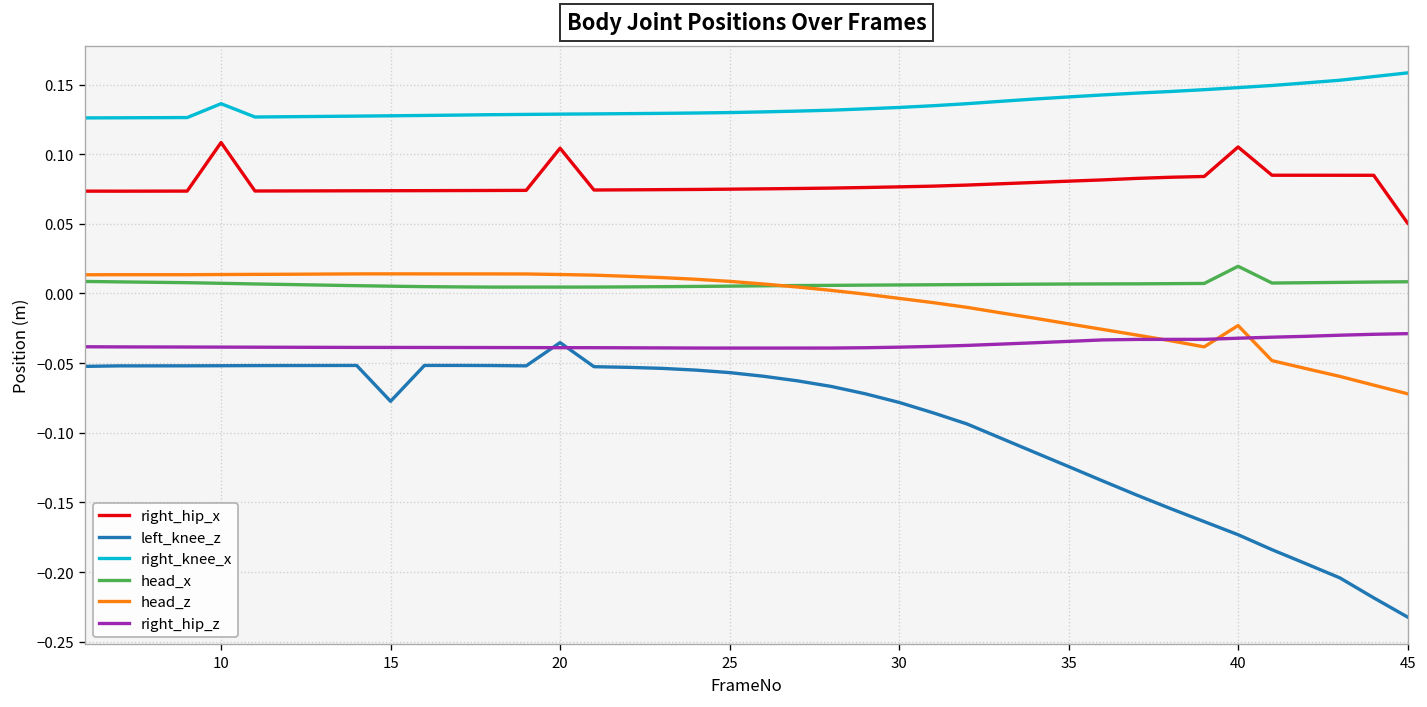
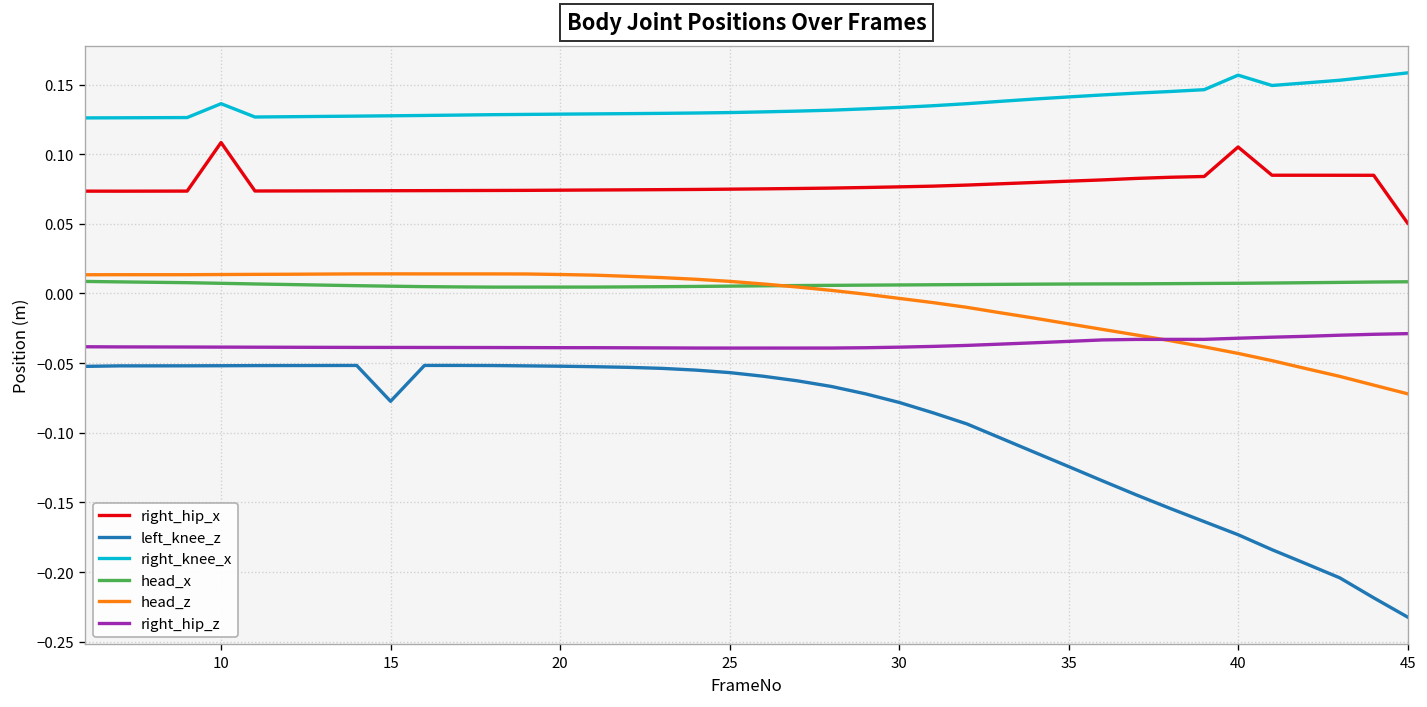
  {
    "right_hip_x": {
      "10": 0.108,
      "15": 0.074,
-     "20": 0.104,
+     "20": 0.074,
      "25": 0.075,
      "30": 0.077,
      "35": 0.081,
      "40": 0.105,
      "45": 0.051
    },
    "left_knee_z": {
      "10": -0.052,
      "15": -0.077,
-     "20": -0.035,
+     "20": -0.052,
      "25": -0.057,
      "30": -0.078,
      "35": -0.124,
      "40": -0.173,
      "45": -0.232
    },
    "right_knee_x": {
      "10": 0.136,
      "15": 0.128,
      "20": 0.129,
      "25": 0.130,
      "30": 0.134,
      "35": 0.141,
-     "40": 0.148,
+     "40": 0.157,
      "45": 0.158
    },
    "head_x": {
      "10": 0.007,
      "15": 0.005,
      "20": 0.005,
      "25": 0.005,
      "30": 0.006,
      "35": 0.007,
-     "40": 0.020,
+     "40": 0.007,
      "45": 0.008
    },
    "head_z": {
      "10": 0.014,
      "15": 0.014,
      "20": 0.014,
      "25": 0.009,
      "30": -0.003,
      "35": -0.022,
-     "40": -0.023,
+     "40": -0.043,
      "45": -0.072
    },
    "right_hip_z": {
      "10": -0.038,
      "15": -0.039,
      "20": -0.039,
      "25": -0.039,
      "30": -0.039,
      "35": -0.034,
      "40": -0.032,
      "45": -0.029
    }
  }
